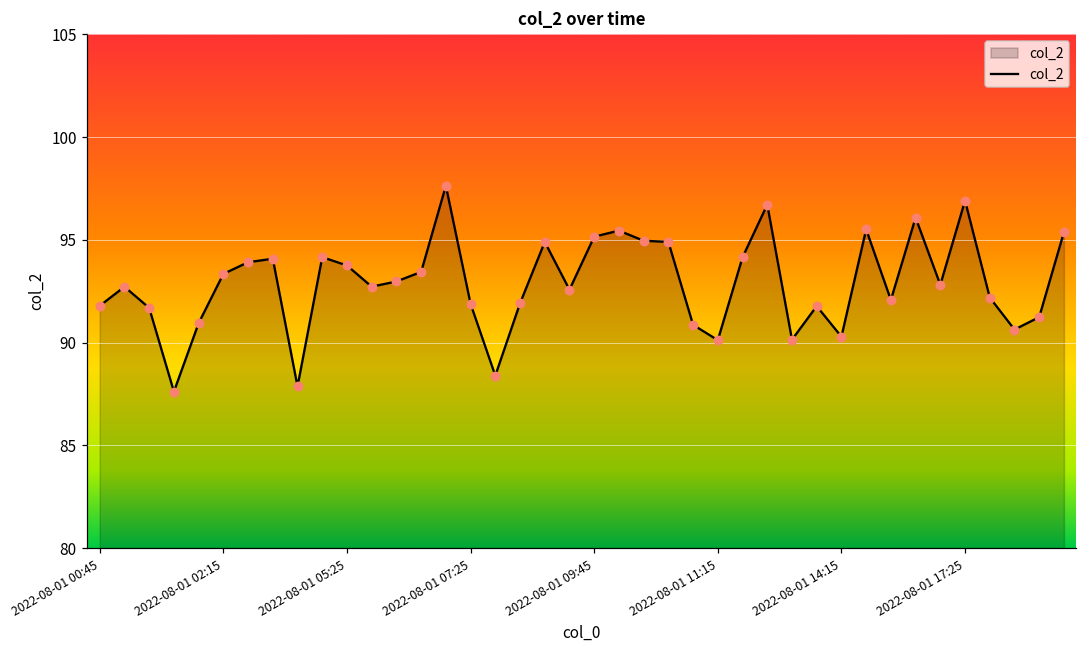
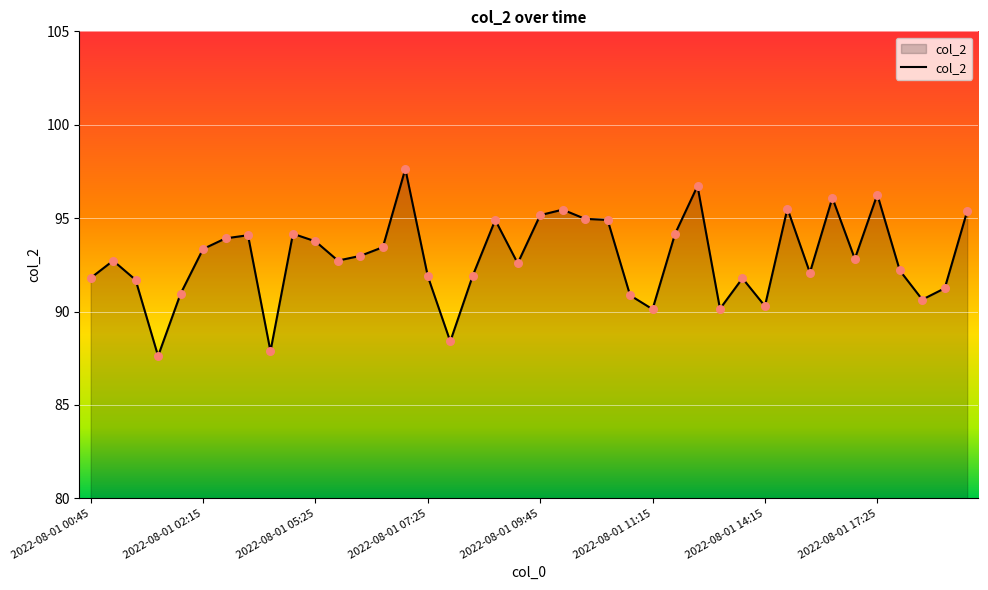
  {
    "2022-08-01 00:45": 91.8,
    "2022-08-01 02:15": 93.3,
    "2022-08-01 05:25": 93.8,
    "2022-08-01 07:25": 91.9,
    "2022-08-01 09:45": 95.2,
    "2022-08-01 11:15": 90.1,
    "2022-08-01 14:15": 90.3,
-   "2022-08-01 17:25": 96.9
+   "2022-08-01 17:25": 96.3
  }
